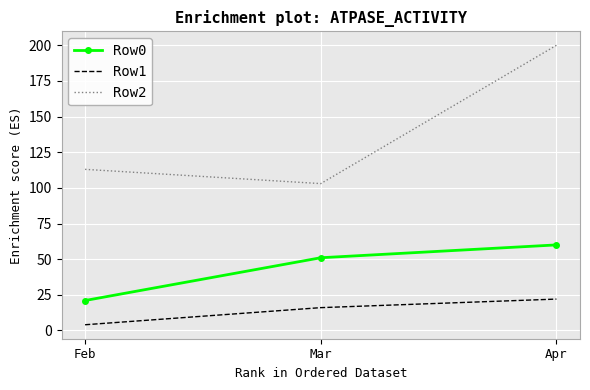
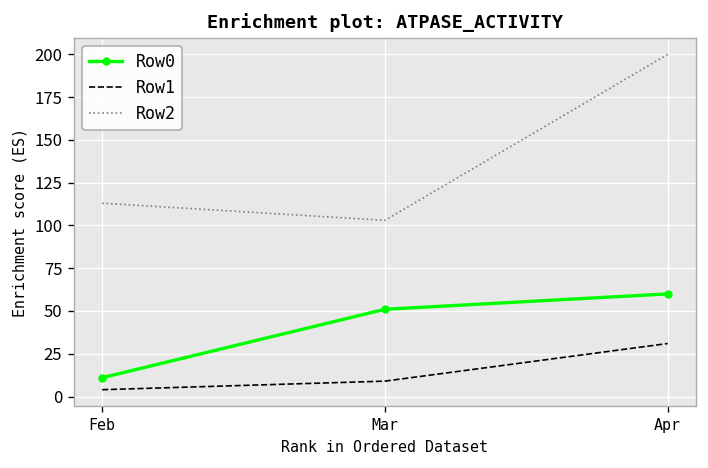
  {
    "Row0": {
-     "Feb": 21,
+     "Feb": 11,
      "Mar": 51,
      "Apr": 60
    },
    "Row1": {
      "Feb": 4,
-     "Mar": 16,
-     "Apr": 22
+     "Mar": 9,
+     "Apr": 31
    },
    "Row2": {
      "Feb": 113,
      "Mar": 103,
      "Apr": 200
    }
  }
